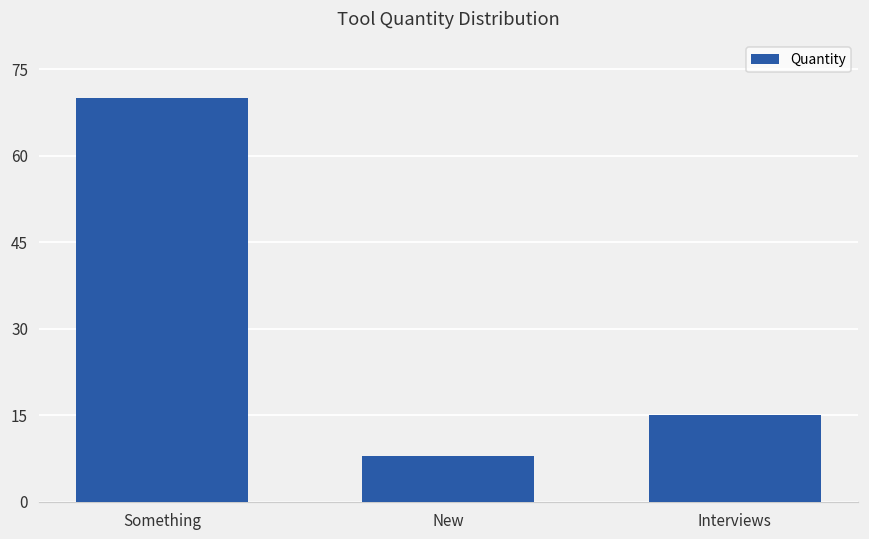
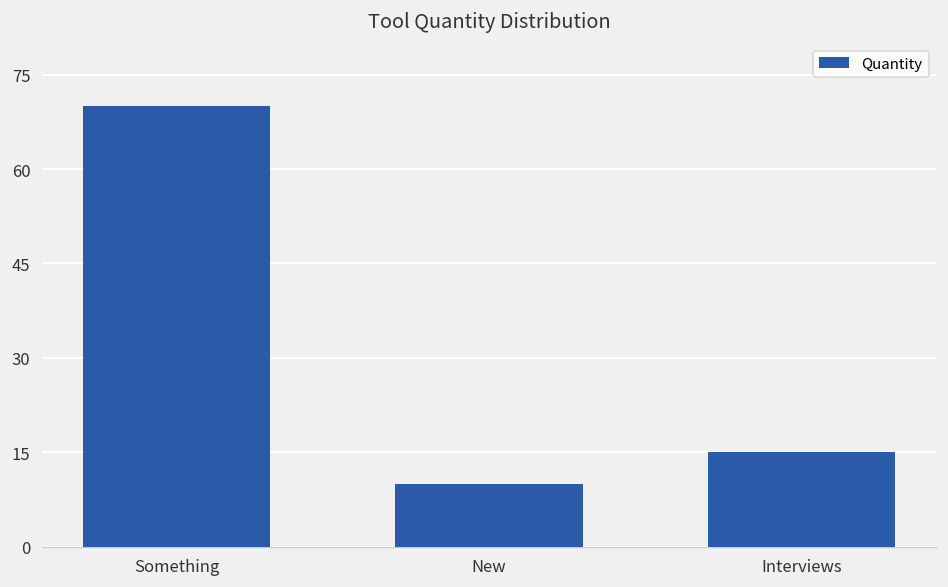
  {
    "Something": 70,
-   "New": 8,
+   "New": 10,
    "Interviews": 15
  }
